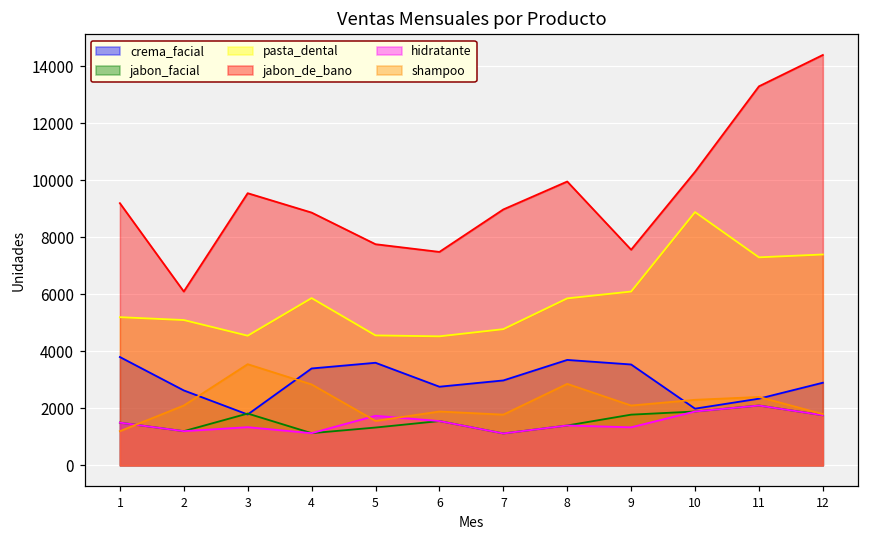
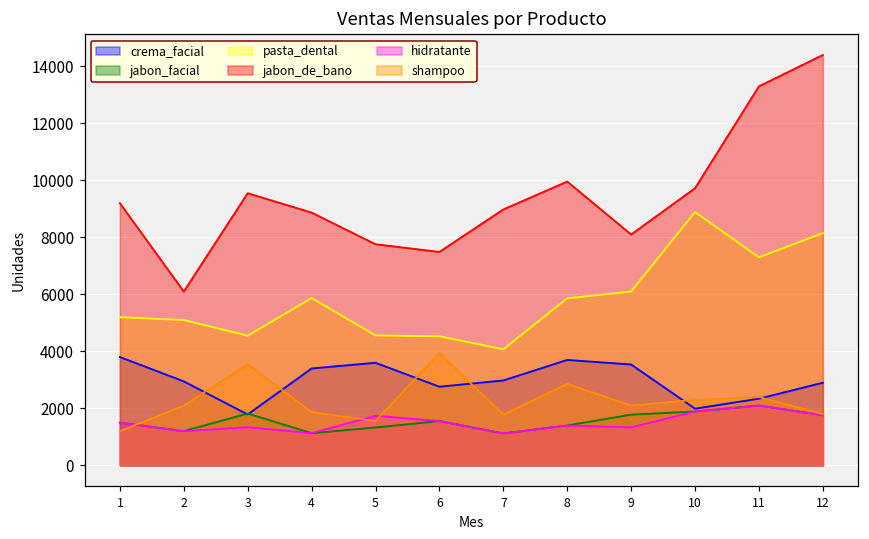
  {
    "crema_facial": {
      "1": 3800,
-     "2": 2600,
+     "2": 2900,
      "4": 3400,
      "5": 3600,
      "6": 2800,
      "7": 3000,
      "8": 3700,
      "9": 3500,
      "10": 2000,
      "12": 2900
    },
    "jabon_facial": {
      "5": 1300,
      "9": 1800
    },
    "pasta_dental": {
      "1": 5200,
      "2": 5100,
      "3": 4600,
      "4": 5900,
      "5": 4600,
      "6": 4500,
-     "7": 4800,
+     "7": 4100,
      "8": 5900,
      "9": 6100,
      "10": 8900,
      "11": 7300,
-     "12": 7400
+     "12": 8200
    },
    "jabon_de_bano": {
      "1": 9200,
      "2": 6100,
      "3": 9600,
      "4": 8900,
      "5": 7800,
      "6": 7500,
      "7": 9000,
      "8": 10000,
-     "9": 7600,
-     "10": 10300,
+     "9": 8100,
+     "10": 9700,
      "11": 13300,
      "12": 14400
    },
    "hidratante": {
      "3": 1300,
      "5": 1700,
      "9": 1300
    },
    "shampoo": {
      "1": 1200,
      "2": 2100,
      "3": 3600,
-     "4": 2800,
+     "4": 1900,
      "5": 1600,
-     "6": 1900,
+     "6": 3900,
      "7": 1800,
      "8": 2900,
      "9": 2100,
      "10": 2300
    }
  }
